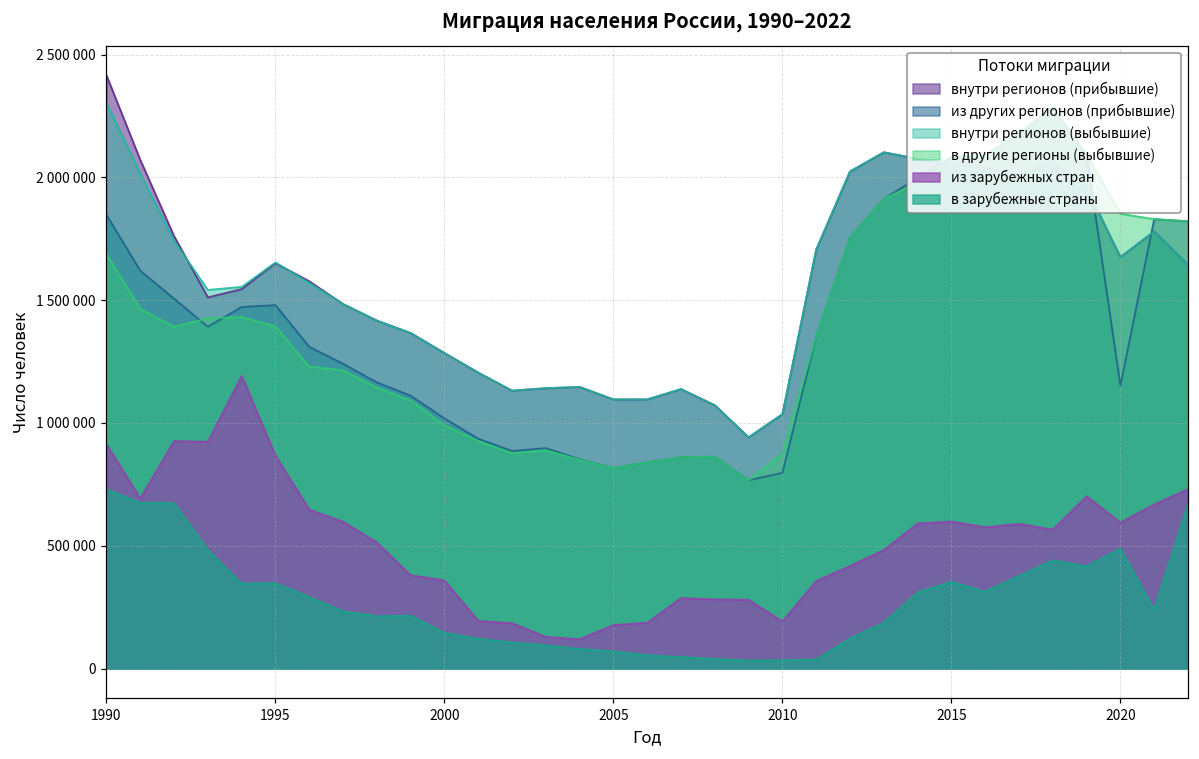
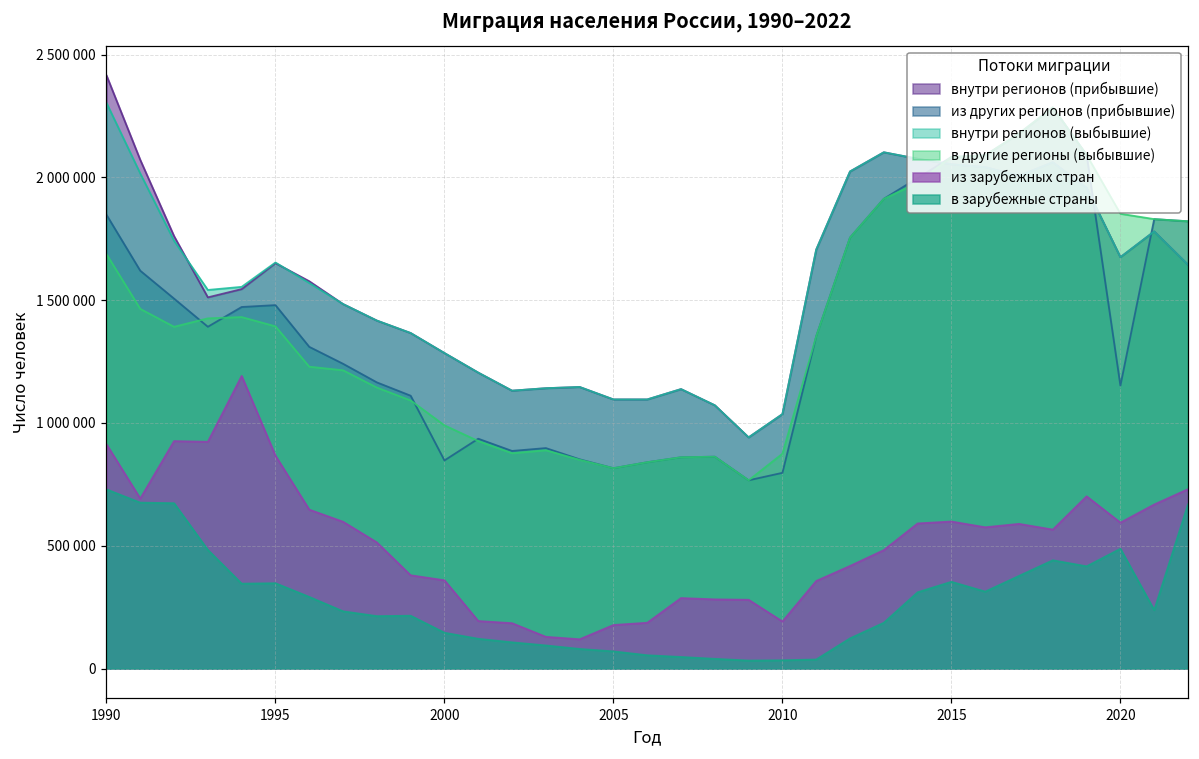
  {
    "из других регионов (прибывшие)": {
      "1990": 1850000,
      "1995": 1480000,
-     "2000": 1020000,
+     "2000": 850000,
      "2010": 800000,
      "2020": 1150000
    }
  }
